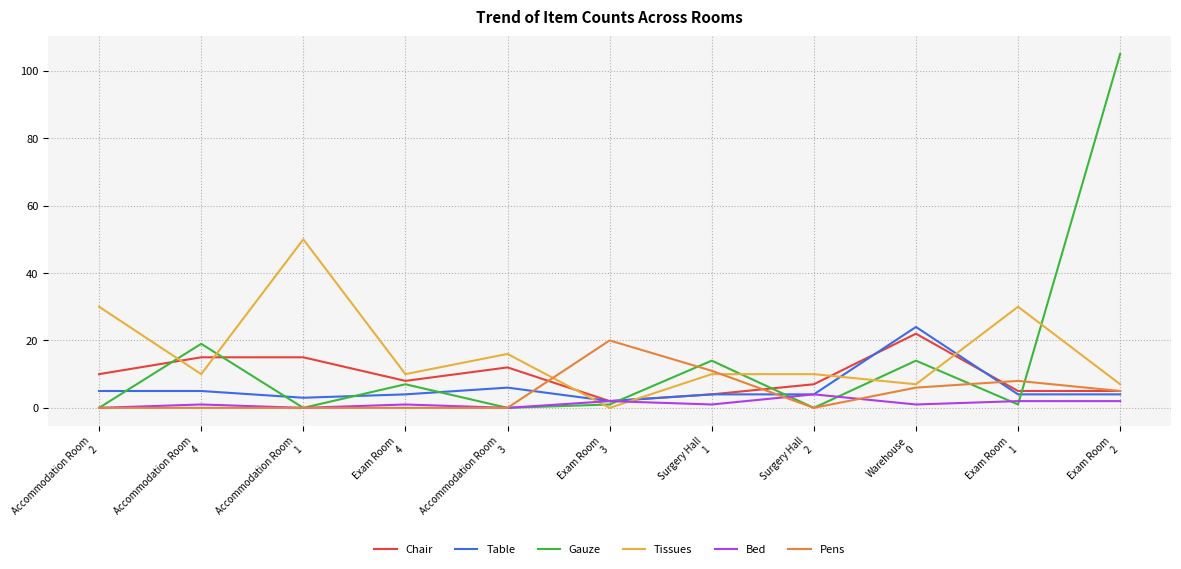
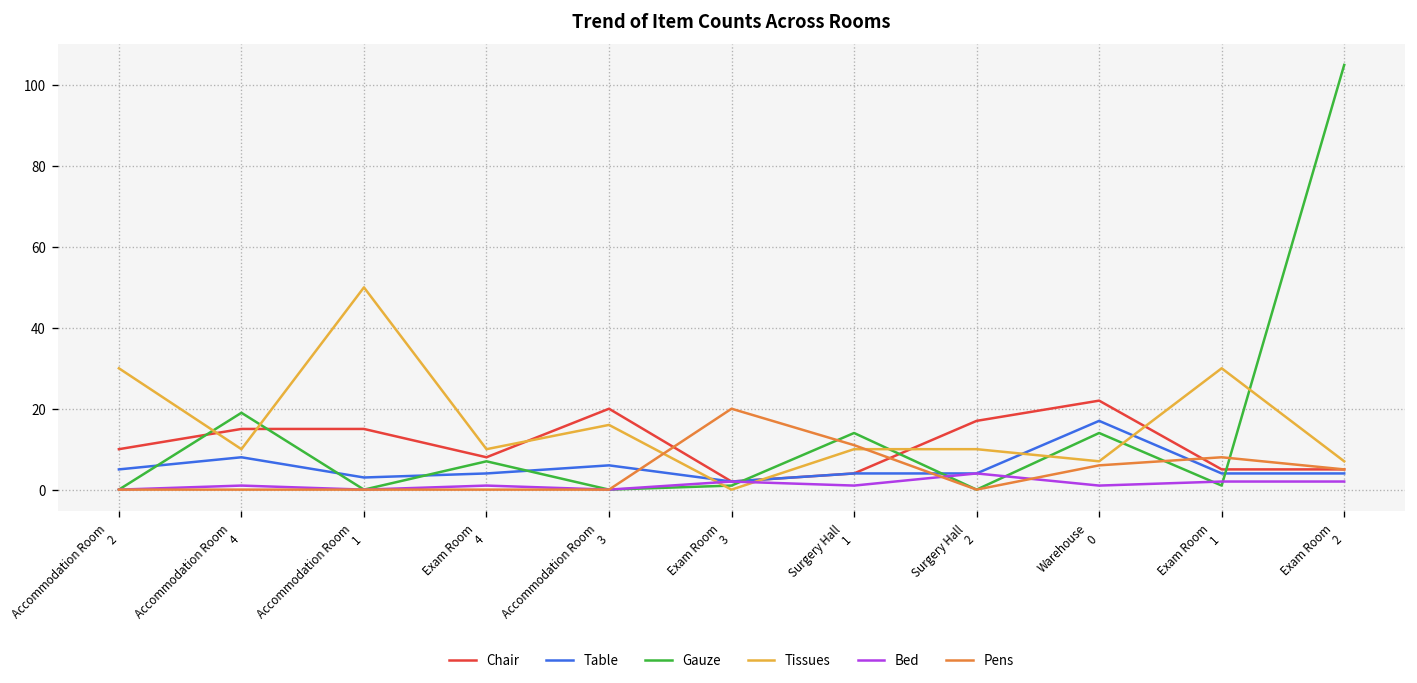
  {
    "Chair": {
      "Accommodation Room 2": 10,
      "Accommodation Room 4": 15,
      "Accommodation Room 1": 15,
      "Exam Room 4": 8,
-     "Accommodation Room 3": 12,
-     "Surgery Hall 2": 7,
+     "Accommodation Room 3": 20,
+     "Surgery Hall 2": 17,
      "Warehouse 0": 22,
      "Exam Room 1": 5
    },
    "Table": {
      "Accommodation Room 2": 5,
-     "Accommodation Room 4": 5,
+     "Accommodation Room 4": 8,
      "Accommodation Room 1": 3,
      "Exam Room 4": 4,
      "Accommodation Room 3": 6,
-     "Warehouse 0": 24,
+     "Warehouse 0": 17,
      "Exam Room 1": 4,
      "Exam Room 2": 4
    },
    "Gauze": {
      "Accommodation Room 4": 19,
      "Exam Room 4": 7,
      "Exam Room 3": 1,
      "Surgery Hall 1": 14,
      "Warehouse 0": 14,
      "Exam Room 1": 1,
      "Exam Room 2": 105
    },
    "Bed": {
      "Accommodation Room 4": 1,
      "Exam Room 4": 1,
      "Surgery Hall 1": 1,
      "Warehouse 0": 1,
      "Exam Room 1": 2,
      "Exam Room 2": 2
    }
  }
